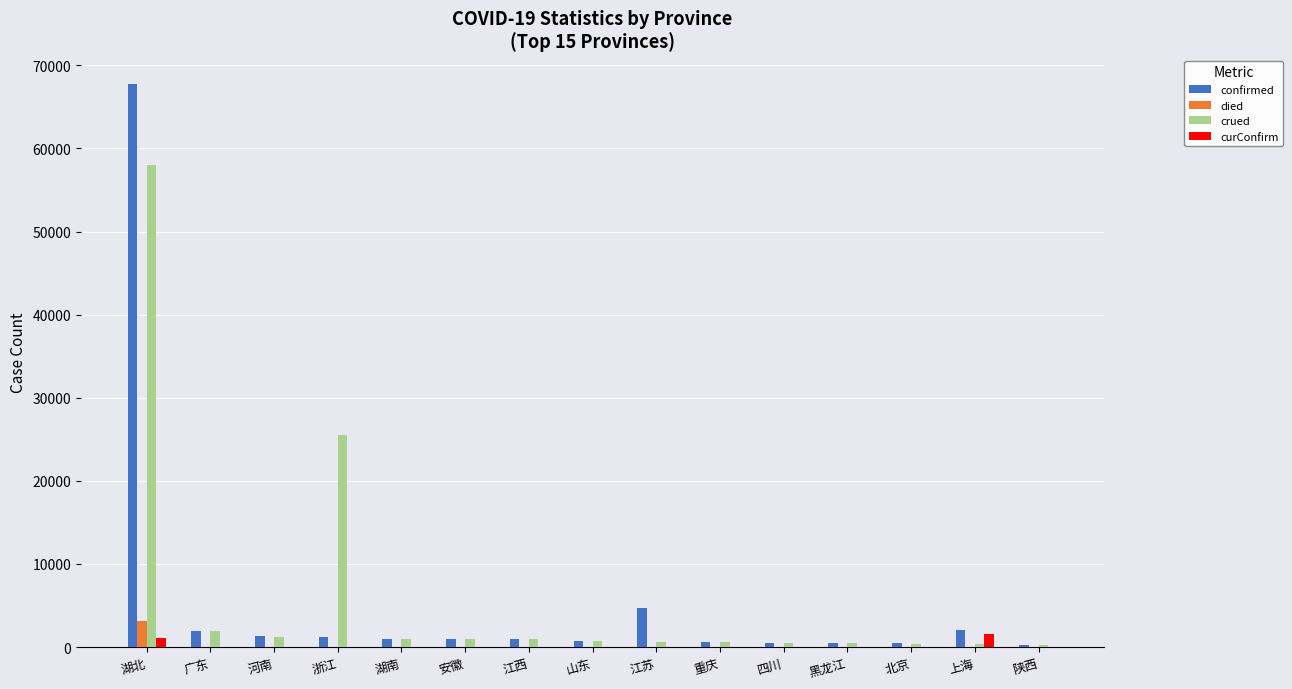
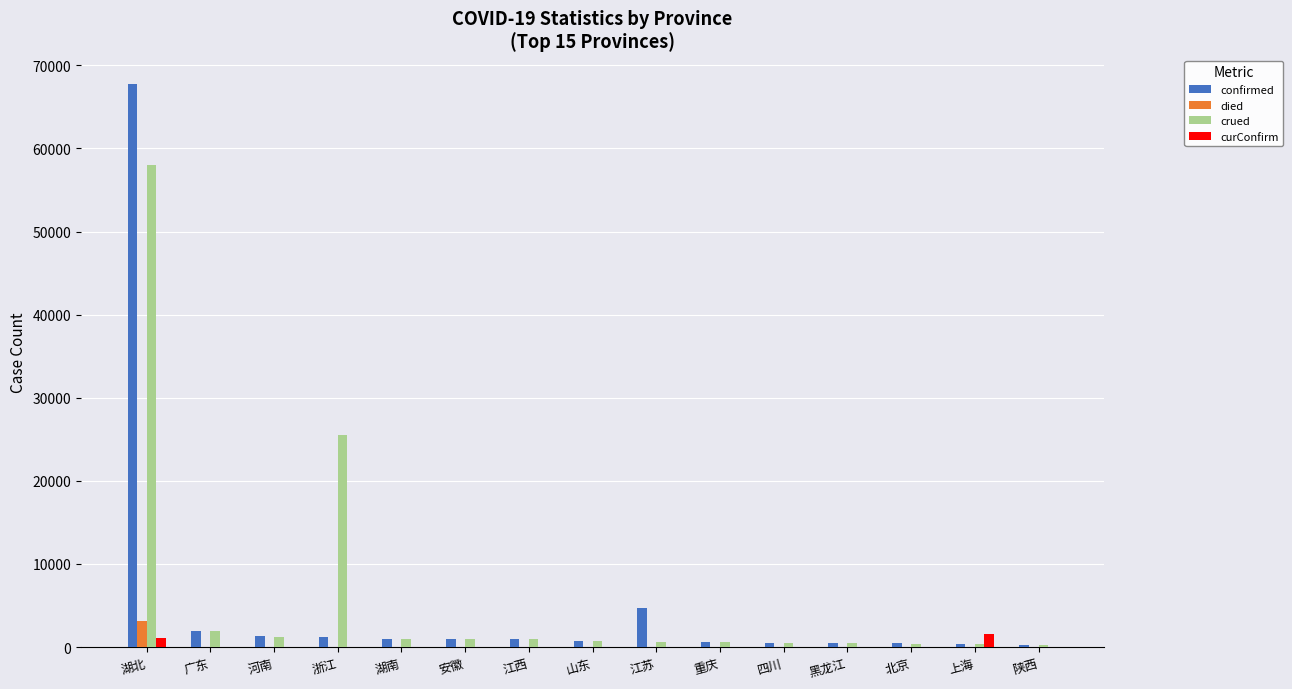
  {
    "confirmed": {
      "湖北": 68000,
      "广东": 2000,
      "河南": 1000,
      "浙江": 1000,
      "湖南": 1000,
      "安徽": 1000,
      "江西": 1000,
      "山东": 1000,
      "江苏": 5000,
      "重庆": 1000,
      "四川": 1000,
      "黑龙江": 0,
      "北京": 0,
-     "上海": 2000
+     "上海": 0
    },
    "died": {
      "湖北": 3000,
      "江苏": 0
    },
    "crued": {
      "湖北": 58000,
      "广东": 2000,
      "河南": 1000,
      "浙江": 26000,
      "湖南": 1000,
      "安徽": 1000,
      "江西": 1000,
      "山东": 1000,
      "江苏": 1000,
      "重庆": 1000,
      "四川": 1000,
      "黑龙江": 0,
      "北京": 0,
      "上海": 0
    },
    "curConfirm": {
      "湖北": 1000,
      "江苏": 0,
      "上海": 2000
    }
  }
